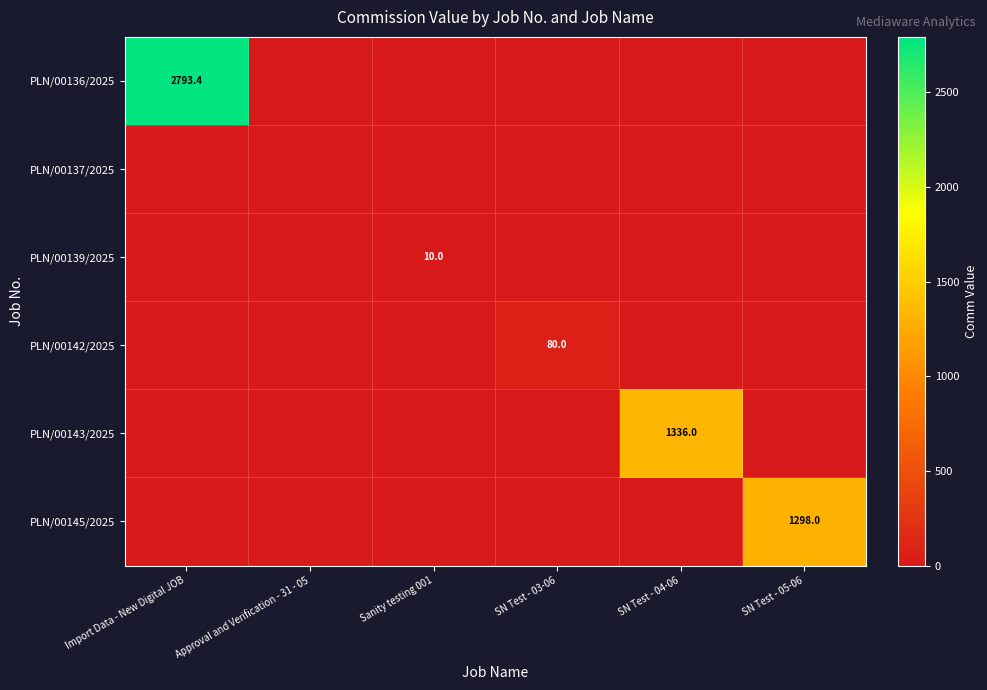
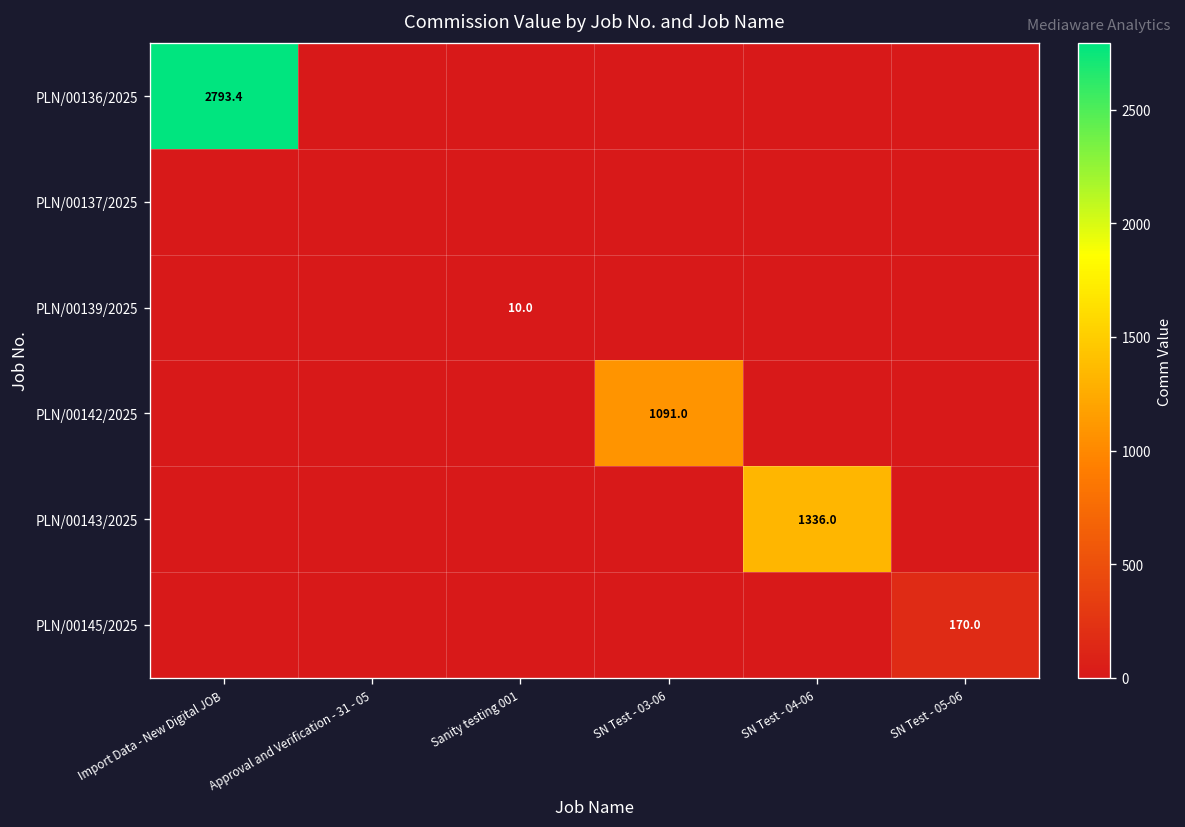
  {
    "PLN/00136/2025": {
      "Import Data - New Digital JOB": 2793.4
    },
    "PLN/00139/2025": {
      "Sanity testing 001": 10.0
    },
    "PLN/00142/2025": {
-     "SN Test - 03-06": 80.0
+     "SN Test - 03-06": 1091.0
    },
    "PLN/00143/2025": {
      "SN Test - 04-06": 1336.0
    },
    "PLN/00145/2025": {
-     "SN Test - 05-06": 1298.0
+     "SN Test - 05-06": 170.0
    }
  }
